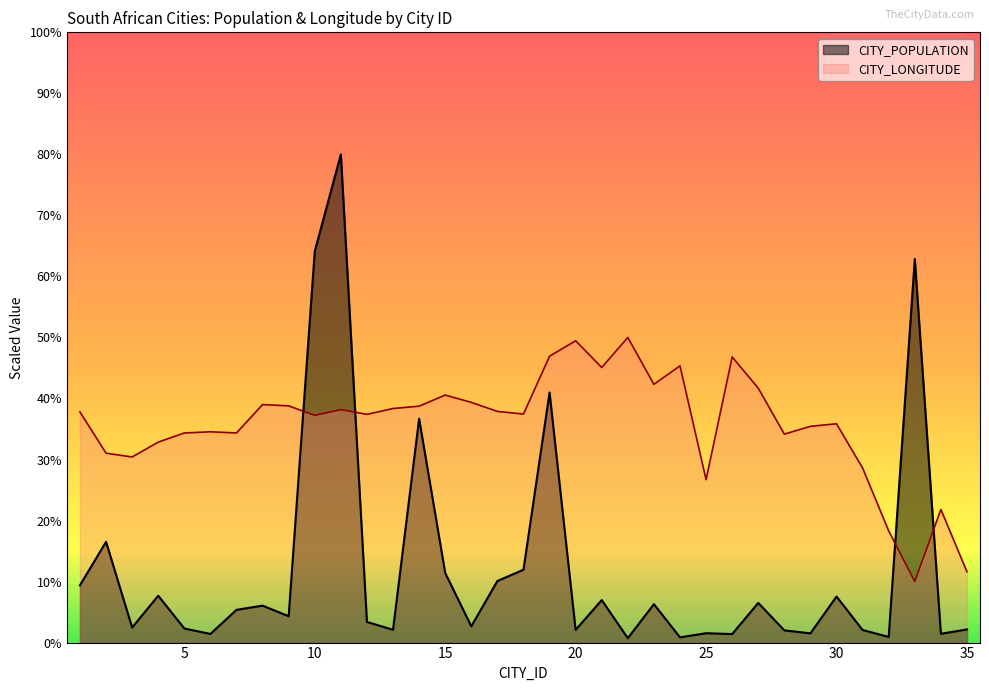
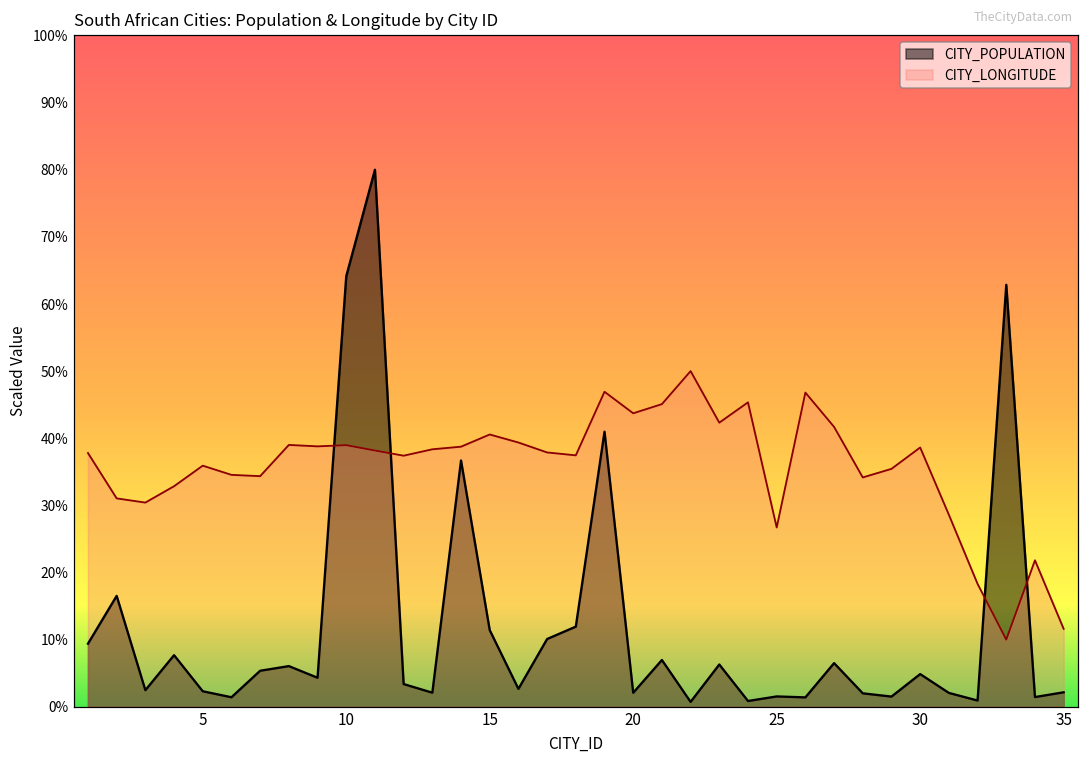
  {
    "CITY_POPULATION": {
      "5": "2%",
      "10": "64%",
      "15": "11%",
      "20": "2%",
      "25": "2%",
-     "30": "8%",
+     "30": "5%",
      "35": "2%"
    },
    "CITY_LONGITUDE": {
-     "5": "34%",
-     "10": "37%",
+     "5": "36%",
+     "10": "39%",
      "15": "41%",
-     "20": "49%",
+     "20": "44%",
      "25": "27%",
-     "30": "36%",
+     "30": "39%",
      "35": "12%"
    }
  }
